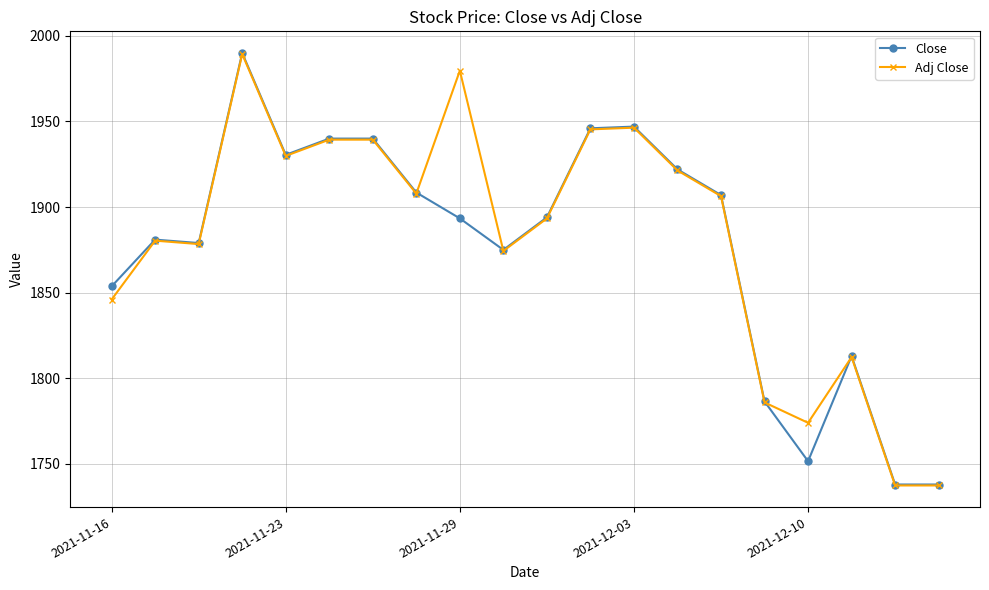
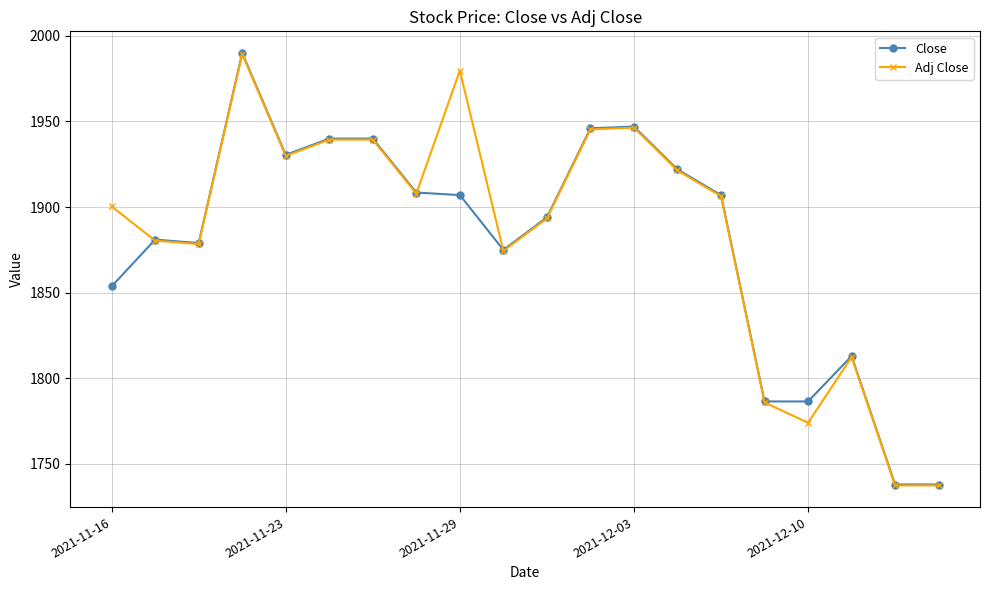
  {
    "Close": {
      "2021-11-16": 1854,
-     "2021-11-29": 1893,
-     "2021-12-10": 1752
+     "2021-11-29": 1907,
+     "2021-12-10": 1787
    },
    "Adj Close": {
-     "2021-11-16": 1846,
+     "2021-11-16": 1900,
      "2021-11-29": 1980,
      "2021-12-10": 1774
    }
  }
